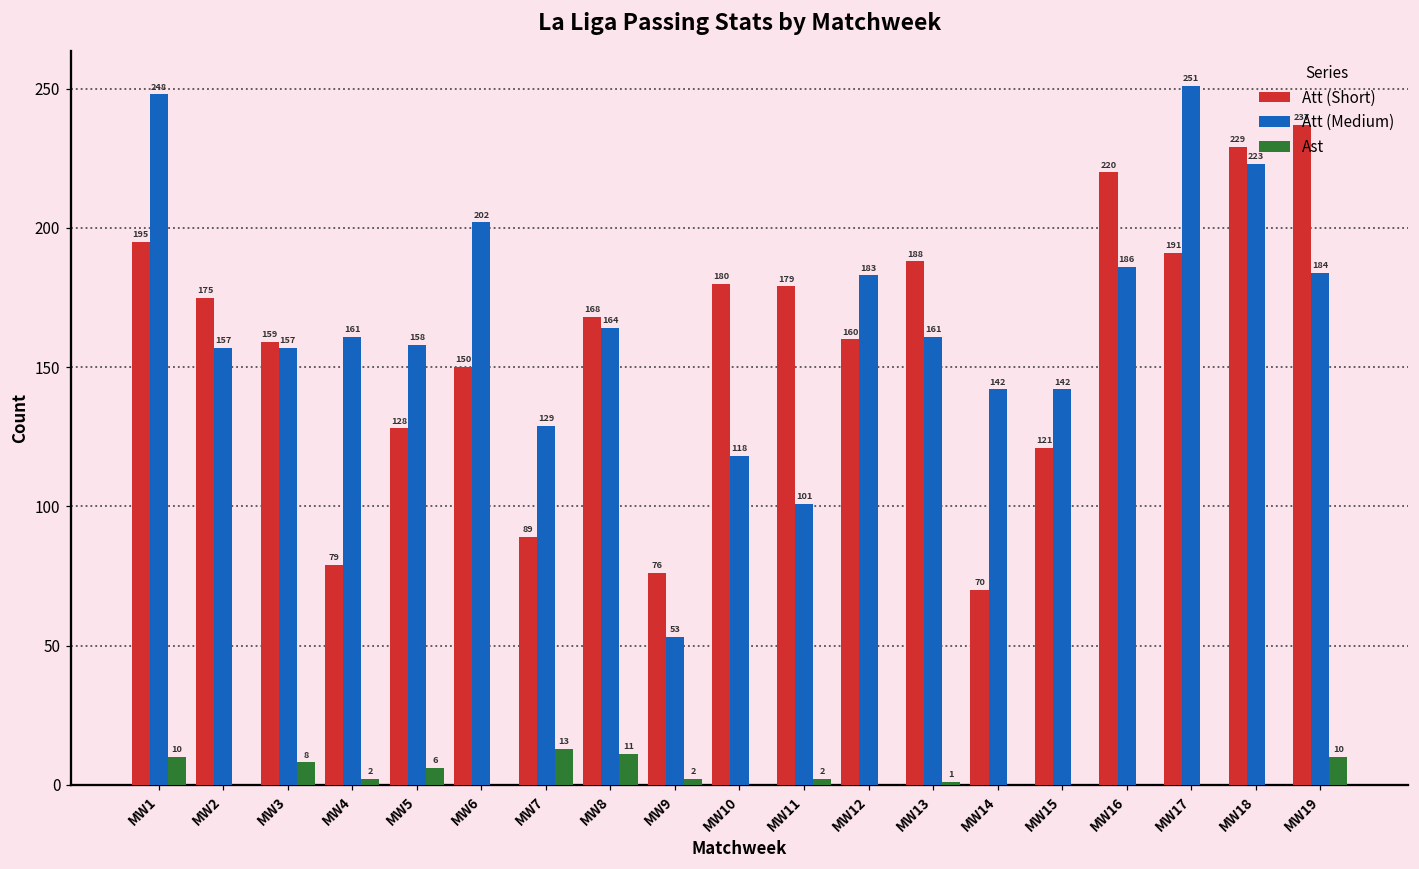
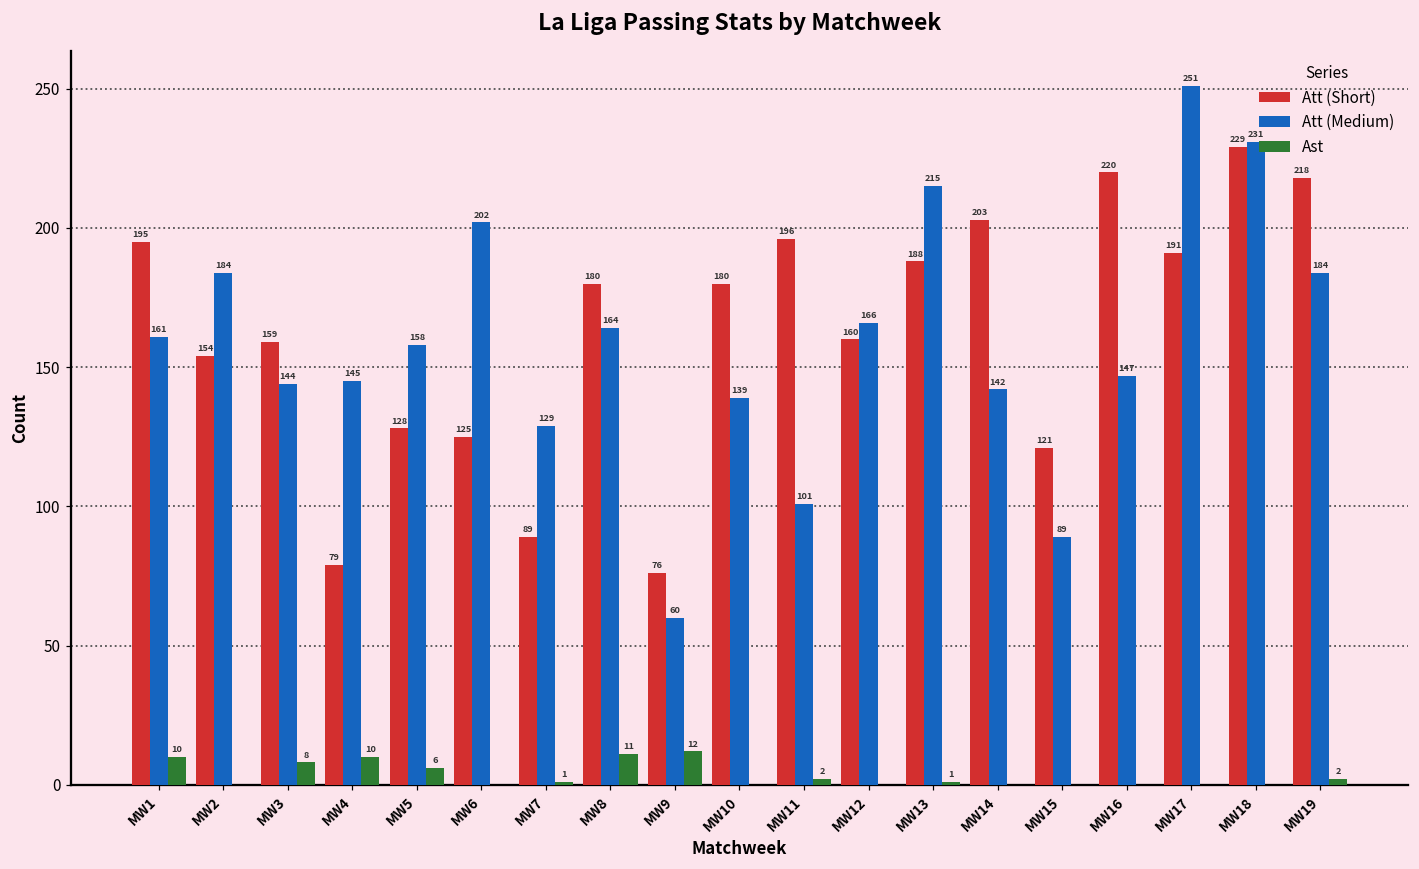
  {
    "Att (Short)": {
      "MW1": 195,
-     "MW2": 175,
+     "MW2": 154,
      "MW3": 159,
      "MW4": 79,
      "MW5": 128,
-     "MW6": 150,
+     "MW6": 125,
      "MW7": 89,
-     "MW8": 168,
+     "MW8": 180,
      "MW9": 76,
      "MW10": 180,
-     "MW11": 179,
+     "MW11": 196,
      "MW12": 160,
      "MW13": 188,
-     "MW14": 70,
+     "MW14": 203,
      "MW15": 121,
      "MW16": 220,
      "MW17": 191,
      "MW18": 229,
-     "MW19": 237
+     "MW19": 218
    },
    "Att (Medium)": {
-     "MW1": 248,
-     "MW2": 157,
-     "MW3": 157,
-     "MW4": 161,
+     "MW1": 161,
+     "MW2": 184,
+     "MW3": 144,
+     "MW4": 145,
      "MW5": 158,
      "MW6": 202,
      "MW7": 129,
      "MW8": 164,
-     "MW9": 53,
-     "MW10": 118,
+     "MW9": 60,
+     "MW10": 139,
      "MW11": 101,
-     "MW12": 183,
-     "MW13": 161,
+     "MW12": 166,
+     "MW13": 215,
      "MW14": 142,
-     "MW15": 142,
-     "MW16": 186,
+     "MW15": 89,
+     "MW16": 147,
      "MW17": 251,
-     "MW18": 223,
+     "MW18": 231,
      "MW19": 184
    },
    "Ast": {
      "MW1": 10,
      "MW3": 8,
-     "MW4": 2,
+     "MW4": 10,
      "MW5": 6,
-     "MW7": 13,
+     "MW7": 1,
      "MW8": 11,
-     "MW9": 2,
+     "MW9": 12,
      "MW11": 2,
      "MW13": 1,
-     "MW19": 10
+     "MW19": 2
    }
  }
